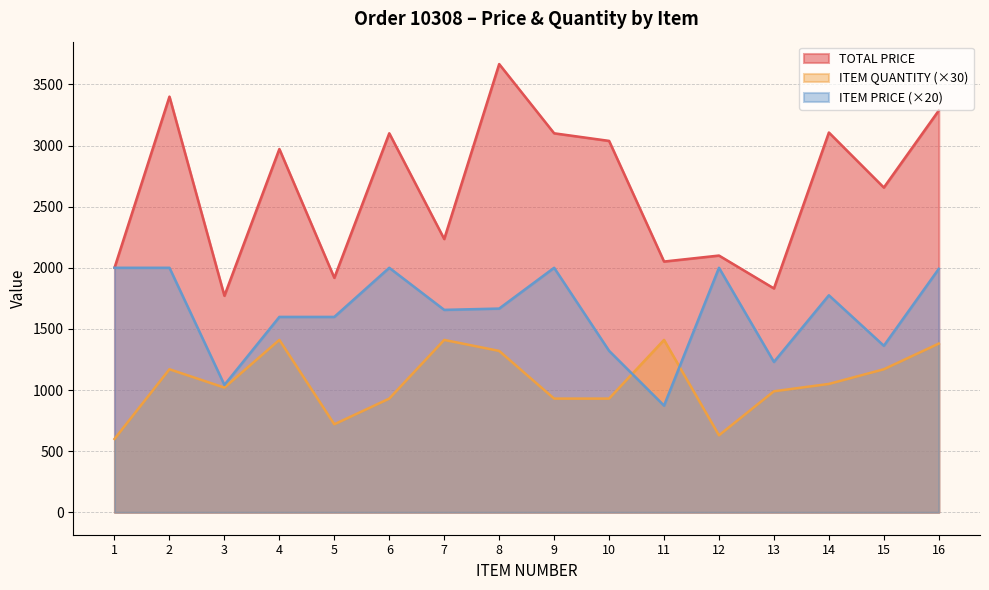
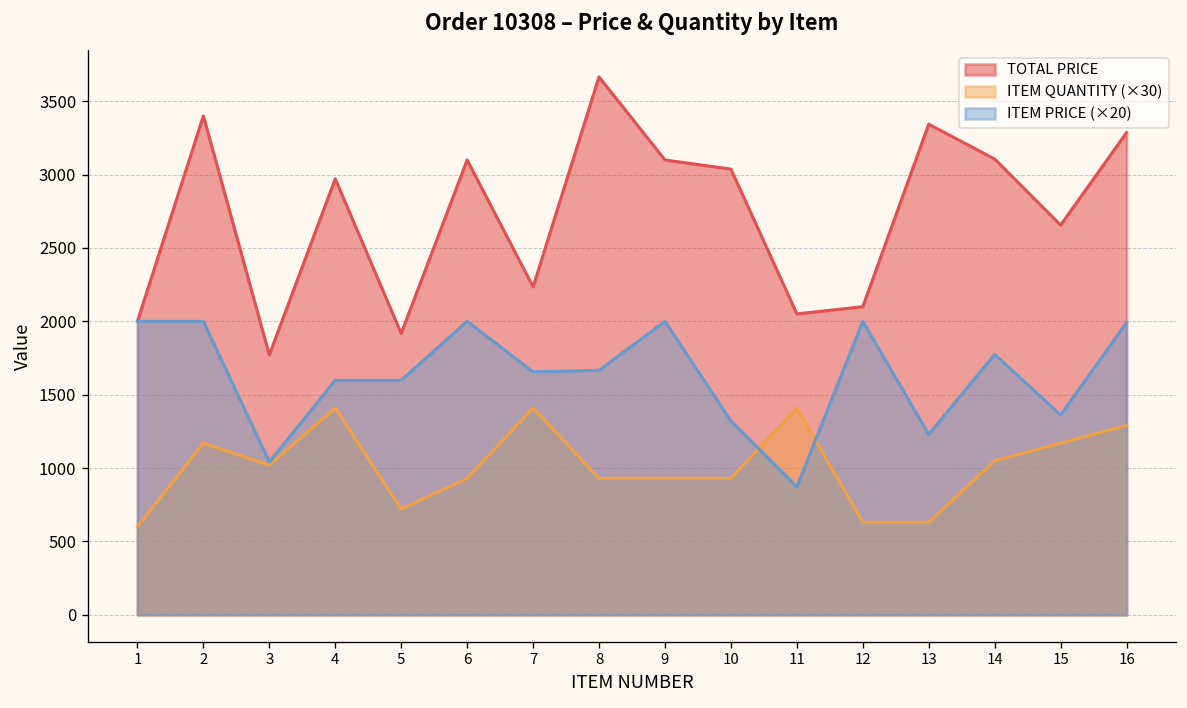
  {
    "TOTAL PRICE": {
      "2": 3400,
      "3": 1770,
      "4": 2970,
      "5": 1920,
      "6": 3100,
      "7": 2240,
      "8": 3670,
      "9": 3100,
      "10": 3040,
      "11": 2050,
      "12": 2100,
-     "13": 1830,
+     "13": 3340,
      "14": 3110,
      "15": 2660,
      "16": 3290
    },
    "ITEM QUANTITY (×30)": {
      "1": 600,
      "2": 1170,
      "3": 1020,
      "4": 1410,
      "5": 720,
      "6": 930,
      "7": 1410,
-     "8": 1320,
+     "8": 930,
      "9": 930,
      "10": 930,
      "11": 1410,
      "12": 630,
-     "13": 990,
+     "13": 630,
      "14": 1050,
      "15": 1170,
-     "16": 1380
+     "16": 1290
    },
    "ITEM PRICE (×20)": {
      "2": 2000,
      "3": 1040,
      "4": 1600,
      "5": 1600,
      "6": 2000,
      "7": 1660,
      "8": 1670,
      "9": 2000,
      "10": 1320,
      "11": 870,
      "12": 2000,
      "13": 1230,
      "14": 1780,
      "15": 1360,
      "16": 1990
    }
  }
